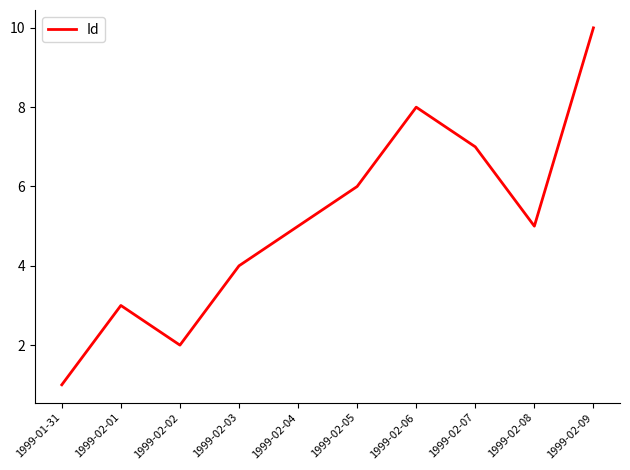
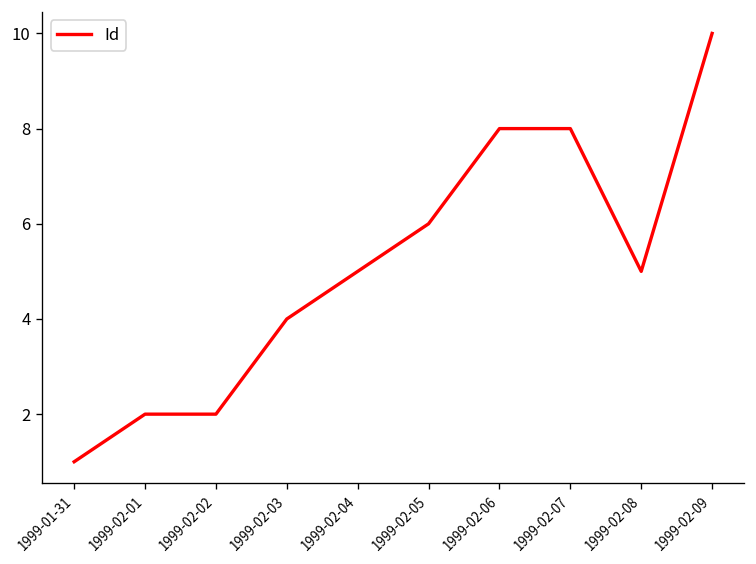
  {
    "1999-01-31": 1,
-   "1999-02-01": 3,
+   "1999-02-01": 2,
    "1999-02-02": 2,
    "1999-02-03": 4,
    "1999-02-04": 5,
    "1999-02-05": 6,
    "1999-02-06": 8,
-   "1999-02-07": 7,
+   "1999-02-07": 8,
    "1999-02-08": 5,
    "1999-02-09": 10
  }
